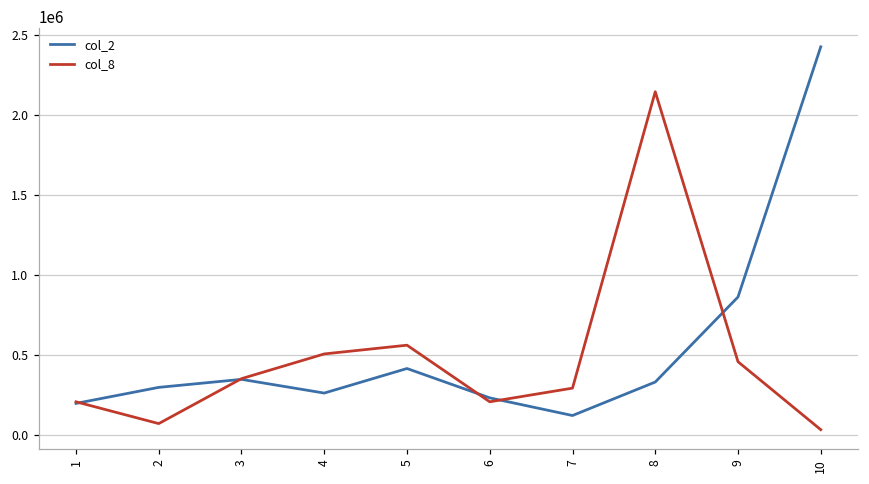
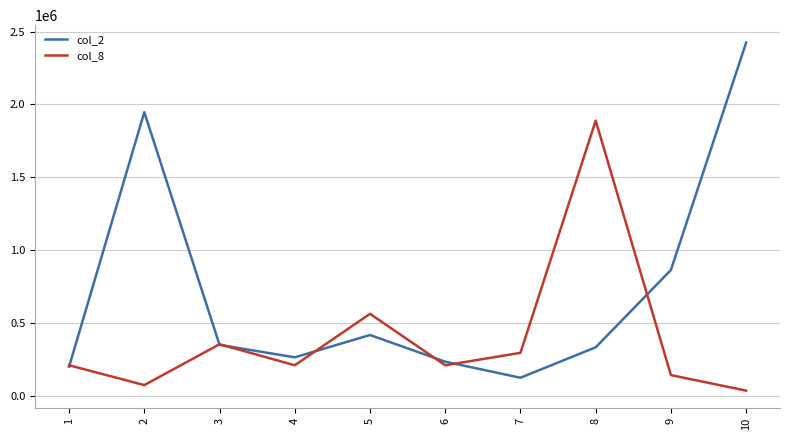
  {
    "col_2": {
-     "2": 300000,
+     "2": 1950000,
      "4": 260000,
      "5": 420000,
      "6": 230000,
      "7": 120000,
      "8": 330000,
      "9": 860000,
      "10": 2420000
    },
    "col_8": {
      "2": 70000,
-     "4": 510000,
+     "4": 210000,
      "5": 560000,
      "6": 210000,
      "7": 300000,
-     "8": 2140000,
-     "9": 460000,
+     "8": 1890000,
+     "9": 140000,
      "10": 40000
    }
  }
